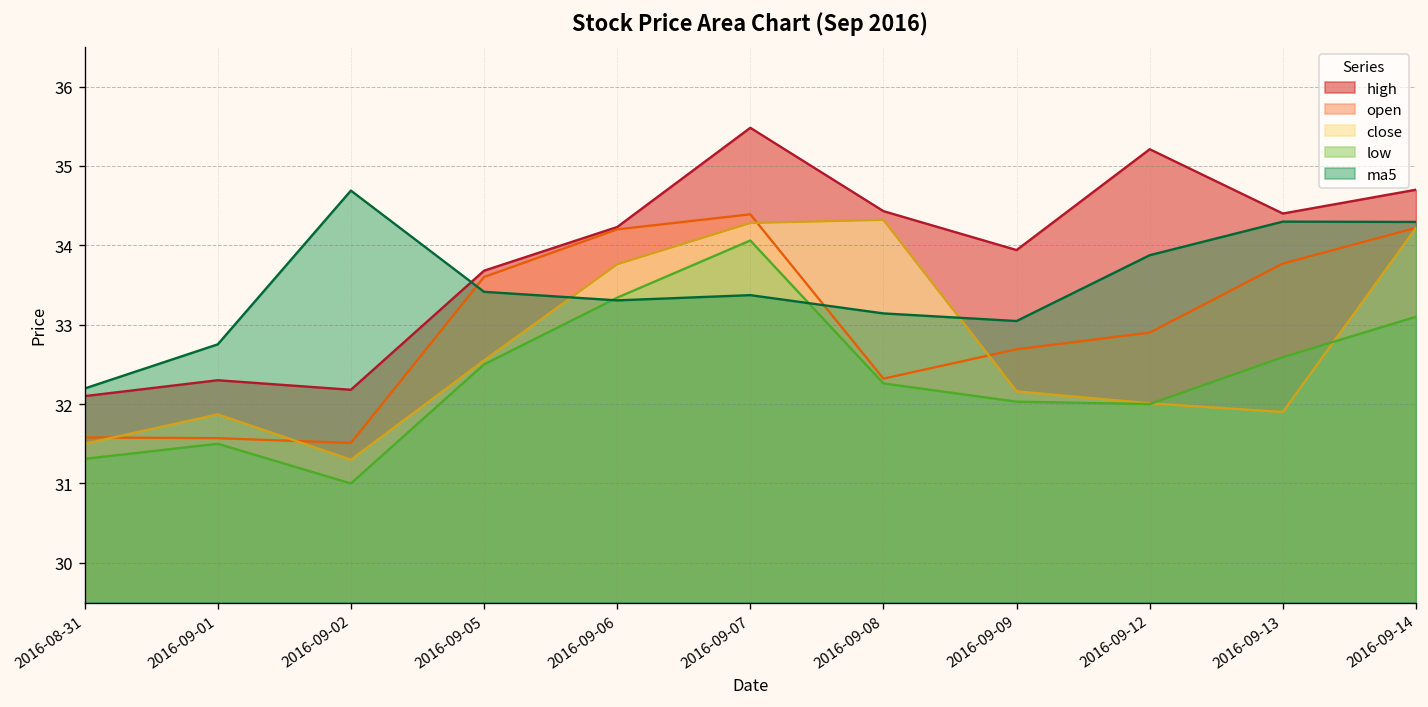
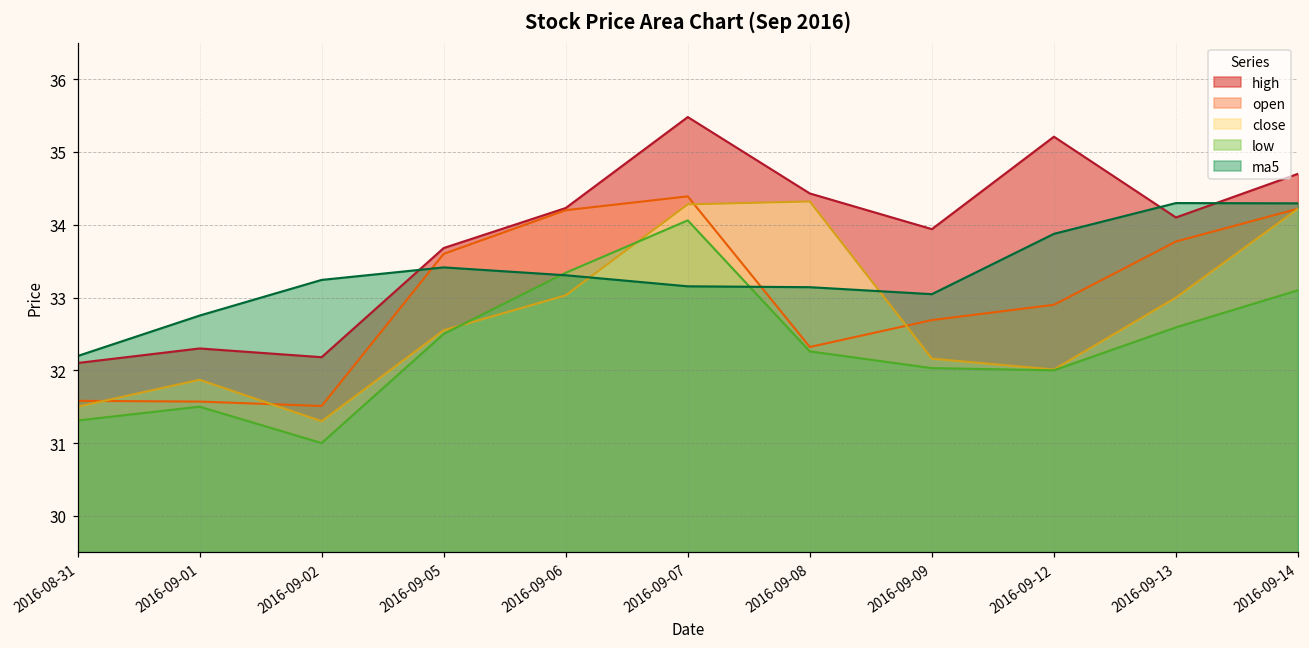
  {
    "high": {
      "2016-08-31": 32.1,
      "2016-09-01": 32.3,
      "2016-09-02": 32.2,
      "2016-09-05": 33.7,
      "2016-09-07": 35.5,
      "2016-09-08": 34.4,
      "2016-09-09": 33.9,
      "2016-09-12": 35.2,
-     "2016-09-13": 34.4,
+     "2016-09-13": 34.1,
      "2016-09-14": 34.7
    },
    "open": {
      "2016-08-31": 31.6,
      "2016-09-01": 31.6,
      "2016-09-02": 31.5,
      "2016-09-05": 33.6,
      "2016-09-07": 34.4,
      "2016-09-08": 32.3,
      "2016-09-09": 32.7,
      "2016-09-12": 32.9,
      "2016-09-13": 33.8
    },
    "close": {
      "2016-08-31": 31.5,
      "2016-09-01": 31.9,
      "2016-09-02": 31.3,
      "2016-09-05": 32.6,
-     "2016-09-06": 33.8,
+     "2016-09-06": 33.0,
      "2016-09-07": 34.3,
      "2016-09-08": 34.3,
      "2016-09-09": 32.2,
-     "2016-09-13": 31.9
+     "2016-09-13": 33.0
    },
    "low": {
      "2016-08-31": 31.3,
      "2016-09-01": 31.5,
      "2016-09-02": 31.0,
      "2016-09-05": 32.5,
      "2016-09-07": 34.1,
      "2016-09-08": 32.3,
      "2016-09-09": 32.0,
      "2016-09-13": 32.6,
      "2016-09-14": 33.1
    },
    "ma5": {
      "2016-08-31": 32.2,
      "2016-09-01": 32.8,
-     "2016-09-02": 34.7,
+     "2016-09-02": 33.2,
      "2016-09-05": 33.4,
-     "2016-09-07": 33.4,
+     "2016-09-07": 33.2,
      "2016-09-08": 33.1,
      "2016-09-09": 33.0,
      "2016-09-12": 33.9,
      "2016-09-13": 34.3,
      "2016-09-14": 34.3
    }
  }
